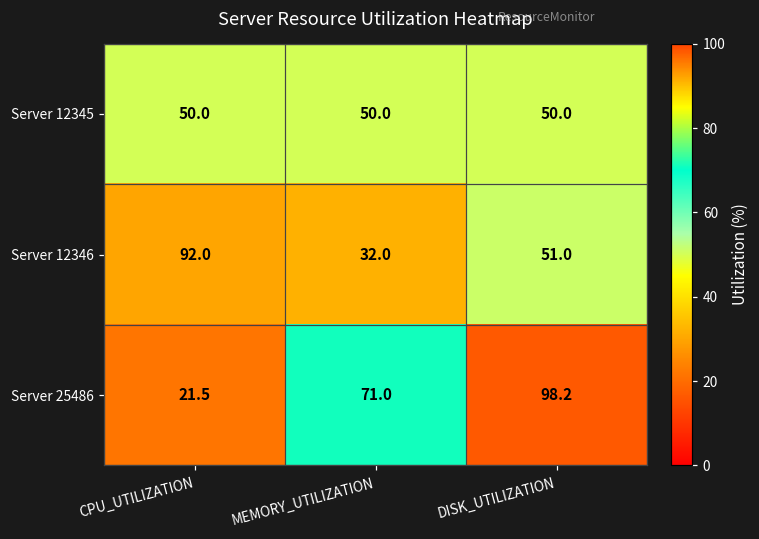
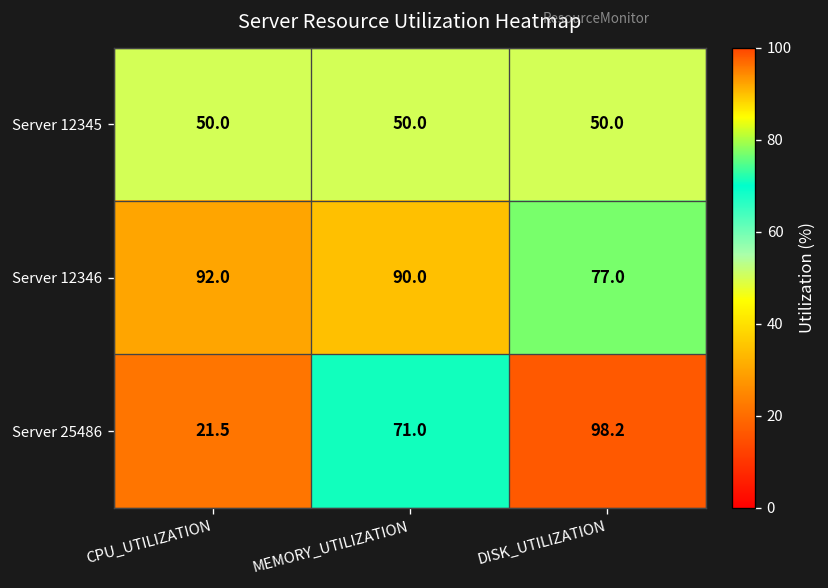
  {
    "Server 12345": {
      "CPU_UTILIZATION": 50.0,
      "MEMORY_UTILIZATION": 50.0,
      "DISK_UTILIZATION": 50.0
    },
    "Server 12346": {
      "CPU_UTILIZATION": 92.0,
-     "MEMORY_UTILIZATION": 32.0,
-     "DISK_UTILIZATION": 51.0
+     "MEMORY_UTILIZATION": 90.0,
+     "DISK_UTILIZATION": 77.0
    },
    "Server 25486": {
      "CPU_UTILIZATION": 21.5,
      "MEMORY_UTILIZATION": 71.0,
      "DISK_UTILIZATION": 98.2
    }
  }
